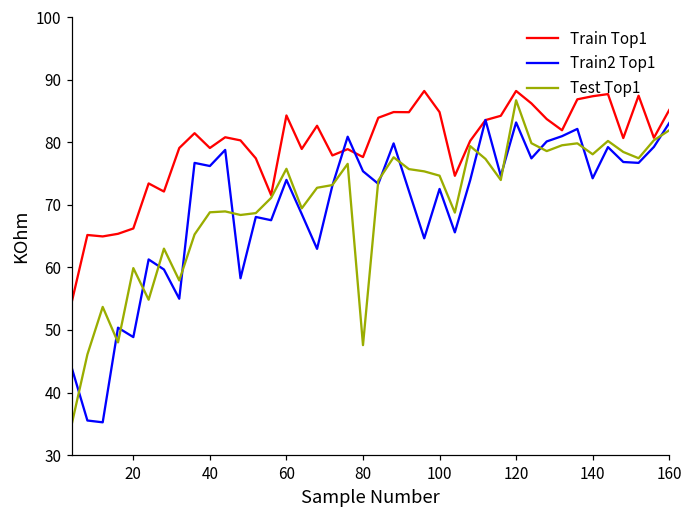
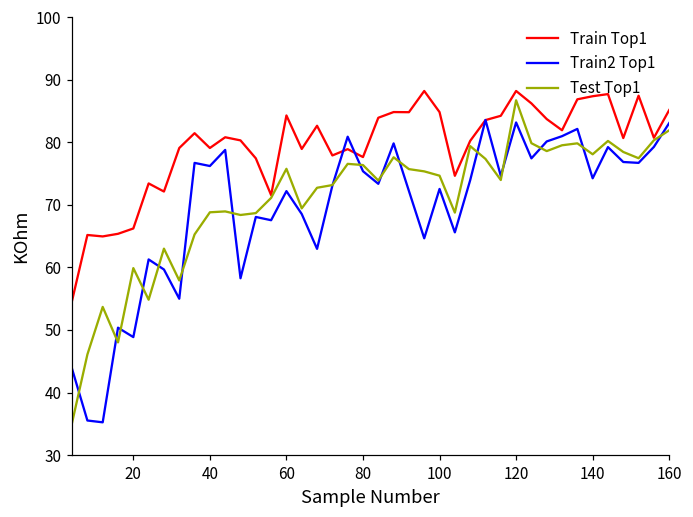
  {
    "Train Top1": {
      "20": 66,
      "40": 79,
      "60": 84,
      "80": 78,
      "100": 85,
      "120": 88,
      "140": 87,
      "160": 85
    },
    "Train2 Top1": {
      "20": 49,
      "40": 76,
-     "60": 74,
+     "60": 72,
      "80": 75,
      "100": 73,
      "120": 83,
      "140": 74,
      "160": 83
    },
    "Test Top1": {
      "20": 60,
      "40": 69,
      "60": 76,
-     "80": 48,
+     "80": 76,
      "100": 75,
      "120": 87,
      "140": 78,
      "160": 82
    }
  }
